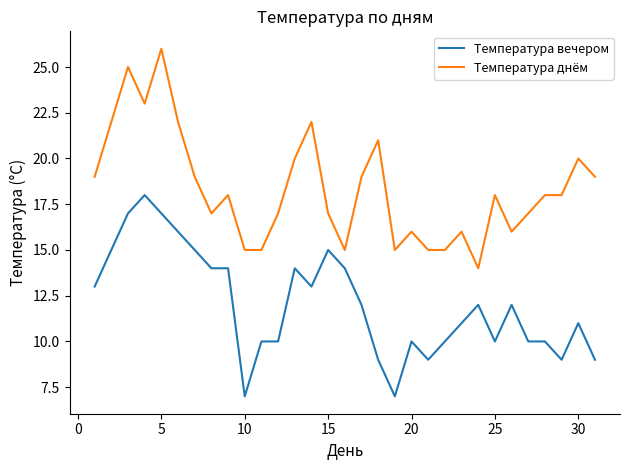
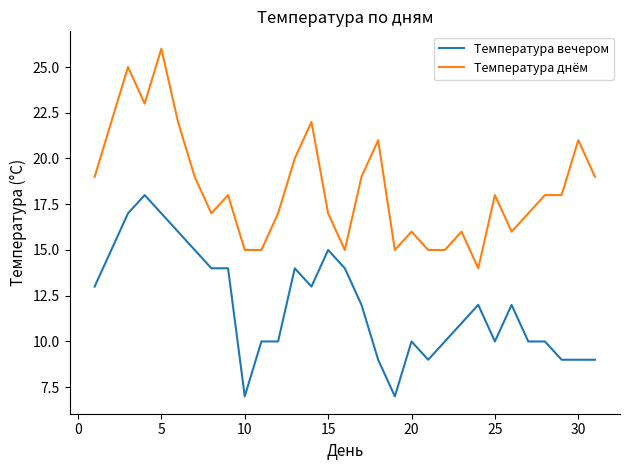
  {
    "Температура вечером": {
      "5": 17,
      "10": 7,
      "15": 15,
      "20": 10,
      "25": 10,
-     "30": 11
+     "30": 9
    },
    "Температура днём": {
      "5": 26,
      "10": 15,
      "15": 17,
      "20": 16,
      "25": 18,
-     "30": 20
+     "30": 21
    }
  }
